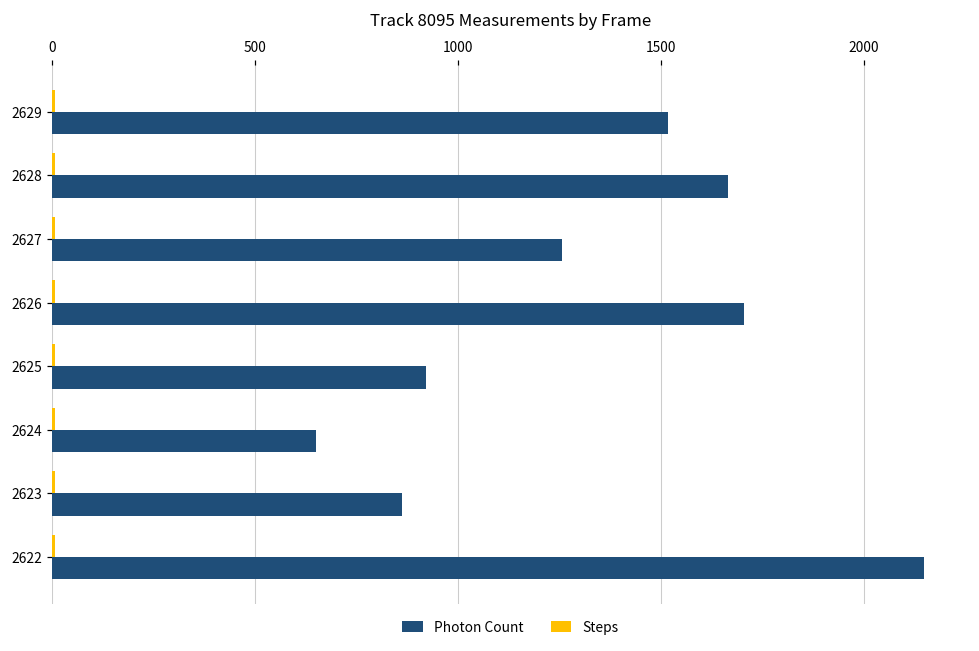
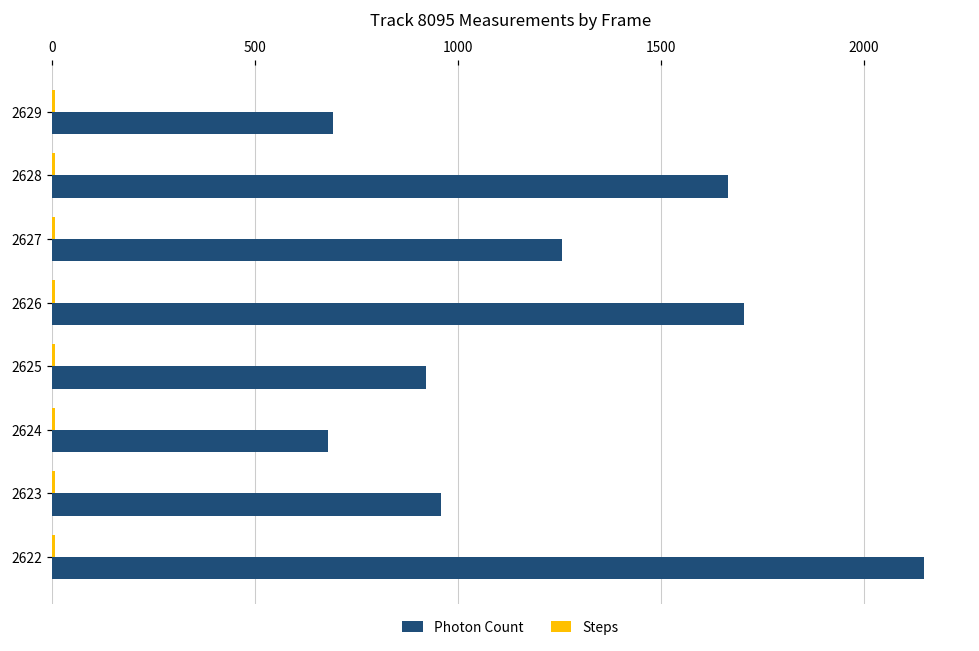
  {
    "Photon Count": {
-     "2629": 1520,
+     "2629": 690,
      "2628": 1670,
      "2627": 1260,
      "2626": 1710,
      "2625": 920,
-     "2624": 650,
-     "2623": 860,
+     "2624": 680,
+     "2623": 960,
      "2622": 2150
    },
    "Steps": {
      "2629": 10,
      "2628": 10,
      "2627": 10,
      "2626": 10,
      "2625": 10,
      "2624": 10,
      "2623": 10,
      "2622": 10
    }
  }
